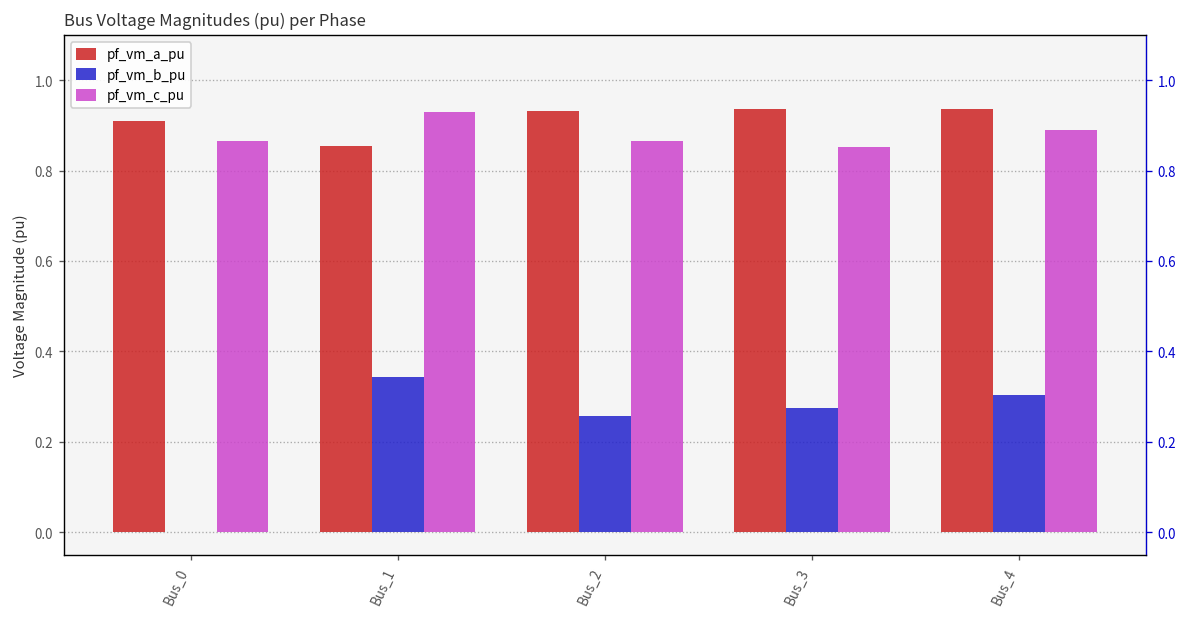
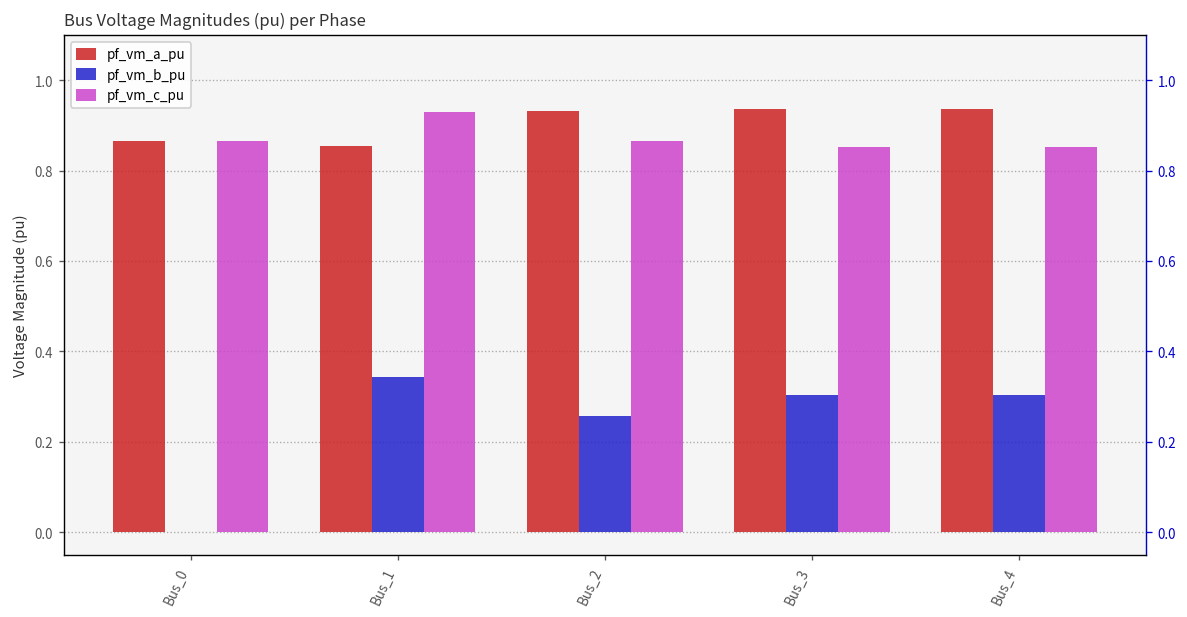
  {
    "pf_vm_a_pu": {
-     "Bus_0": 0.91,
+     "Bus_0": 0.87,
      "Bus_1": 0.86,
      "Bus_2": 0.93,
      "Bus_3": 0.94,
      "Bus_4": 0.94
    },
    "pf_vm_b_pu": {
      "Bus_0": 0.00,
      "Bus_1": 0.34,
      "Bus_2": 0.26,
-     "Bus_3": 0.27,
+     "Bus_3": 0.30,
      "Bus_4": 0.30
    },
    "pf_vm_c_pu": {
      "Bus_0": 0.87,
      "Bus_1": 0.93,
      "Bus_2": 0.87,
      "Bus_3": 0.85,
-     "Bus_4": 0.89
+     "Bus_4": 0.85
    }
  }
